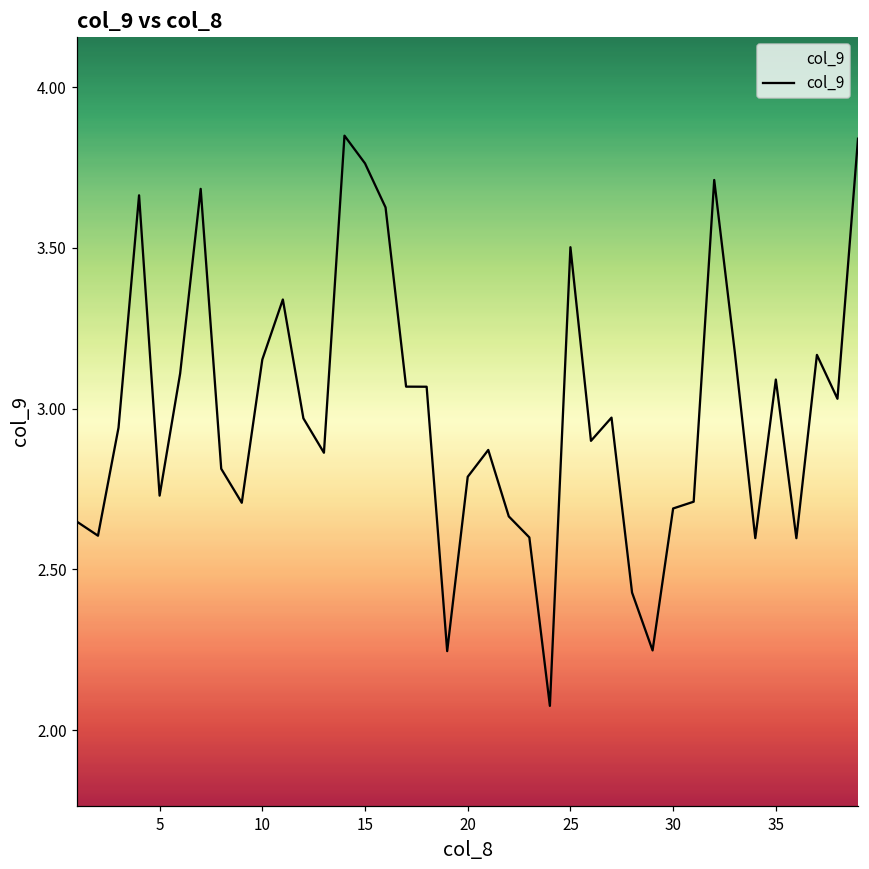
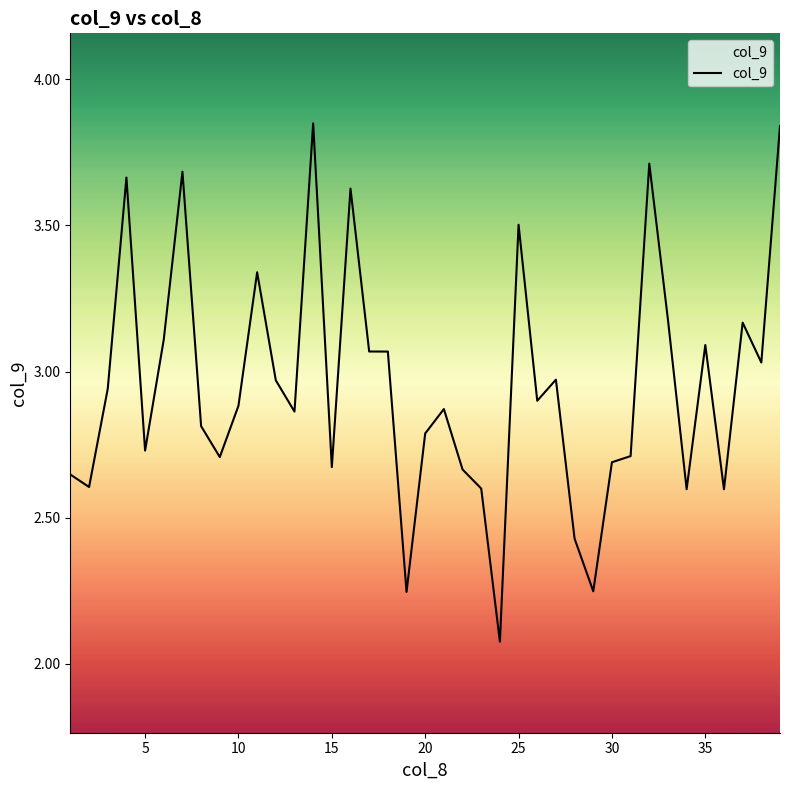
  {
    "5": 2.73,
-   "10": 3.15,
-   "15": 3.76,
+   "10": 2.88,
+   "15": 2.67,
    "20": 2.79,
    "25": 3.50,
    "30": 2.69,
    "35": 3.09
  }
